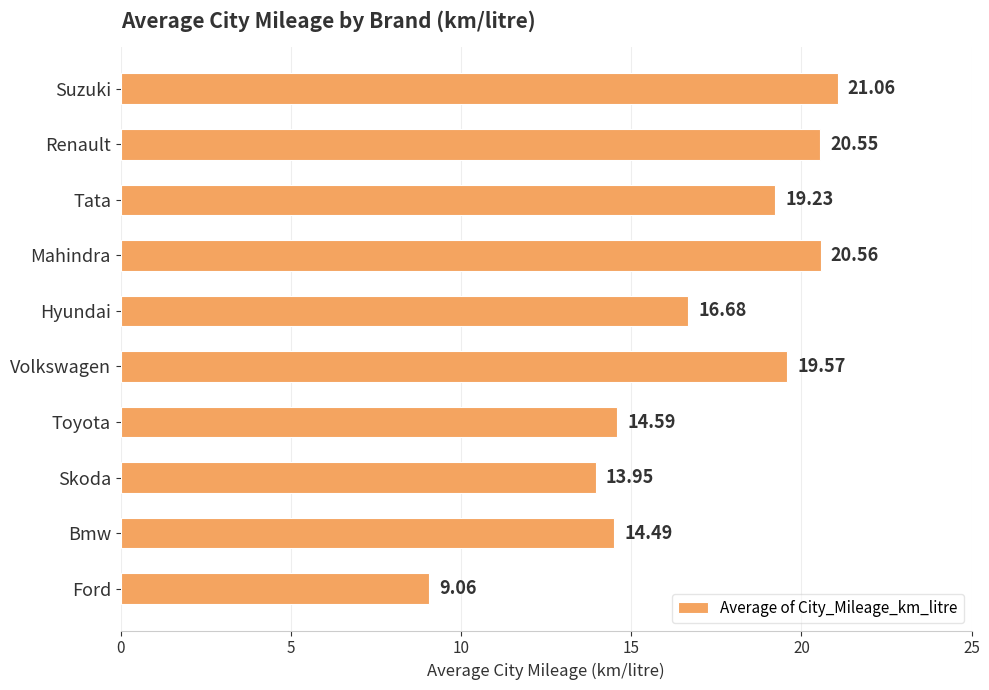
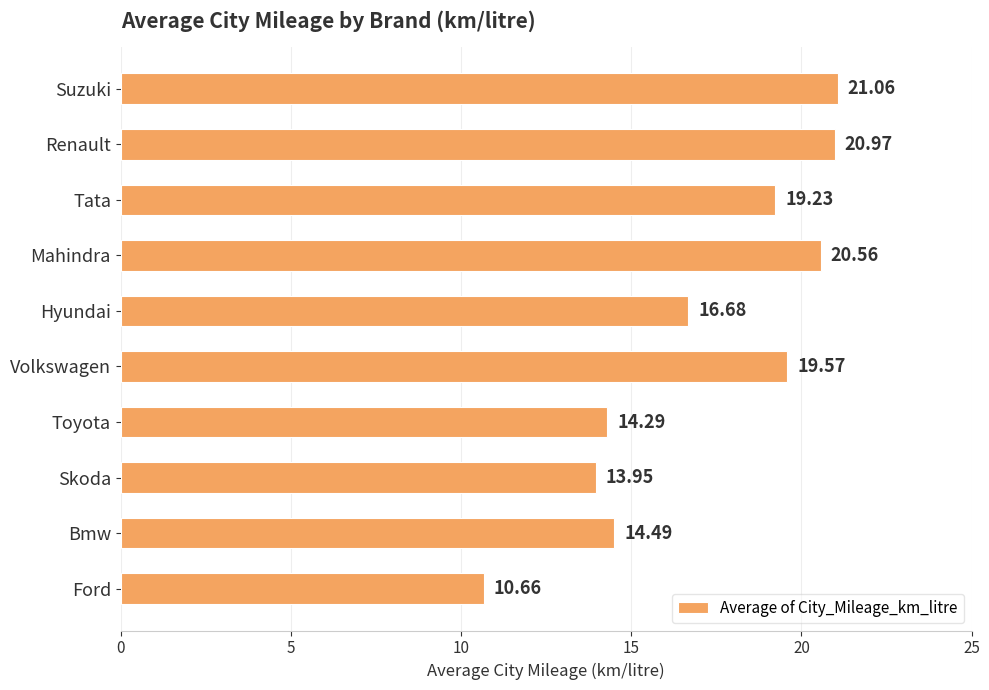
  {
    "Suzuki": 21.06,
-   "Renault": 20.55,
+   "Renault": 20.97,
    "Tata": 19.23,
    "Mahindra": 20.56,
    "Hyundai": 16.68,
    "Volkswagen": 19.57,
-   "Toyota": 14.59,
+   "Toyota": 14.29,
    "Skoda": 13.95,
    "Bmw": 14.49,
-   "Ford": 9.06
+   "Ford": 10.66
  }
